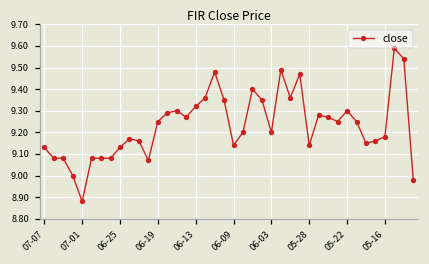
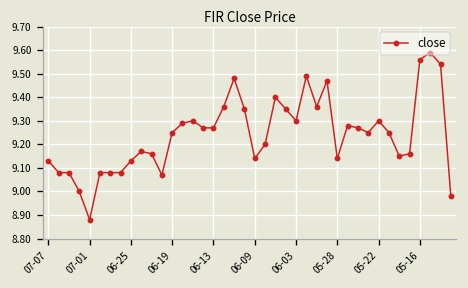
  {
    "07-07": 9.13,
    "07-01": 8.88,
    "06-25": 9.13,
    "06-19": 9.25,
-   "06-13": 9.32,
+   "06-13": 9.27,
    "06-09": 9.14,
-   "06-03": 9.2,
+   "06-03": 9.3,
    "05-28": 9.14,
    "05-22": 9.30,
-   "05-16": 9.18
+   "05-16": 9.56
  }
